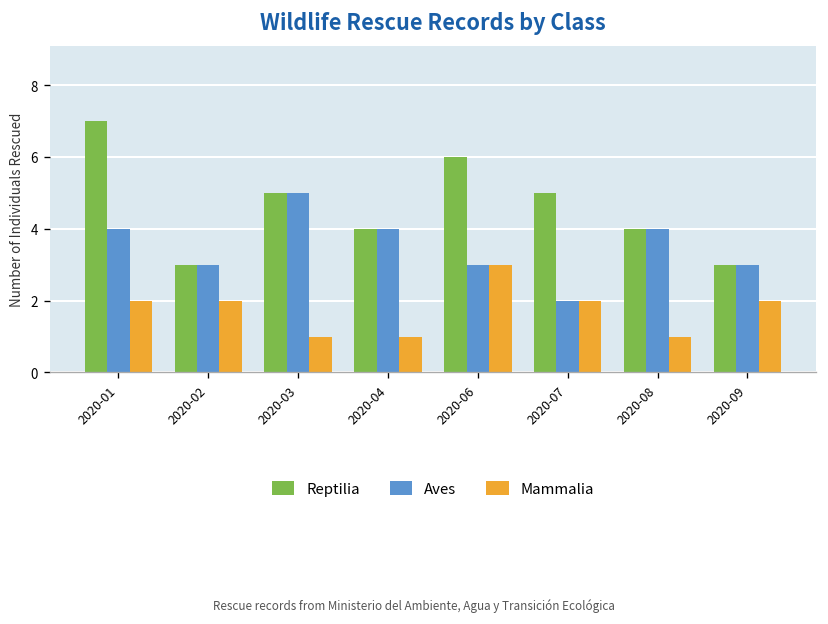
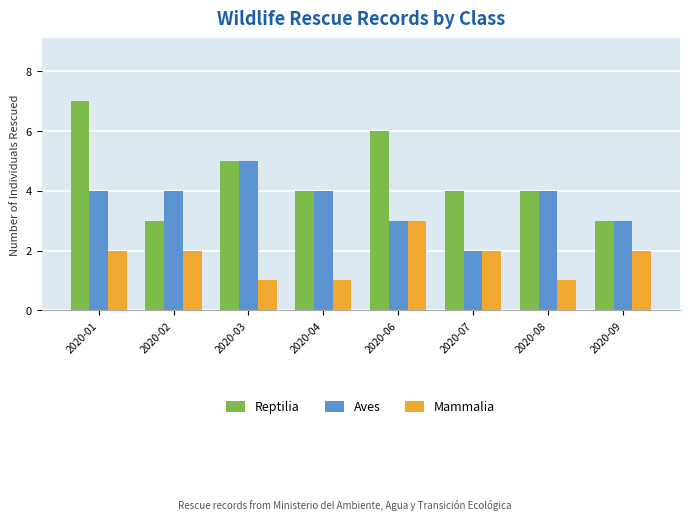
  {
    "Reptilia": {
      "2020-01": 7,
      "2020-02": 3,
      "2020-03": 5,
      "2020-04": 4,
      "2020-06": 6,
-     "2020-07": 5,
+     "2020-07": 4,
      "2020-08": 4,
      "2020-09": 3
    },
    "Aves": {
      "2020-01": 4,
-     "2020-02": 3,
+     "2020-02": 4,
      "2020-03": 5,
      "2020-04": 4,
      "2020-06": 3,
      "2020-07": 2,
      "2020-08": 4,
      "2020-09": 3
    },
    "Mammalia": {
      "2020-01": 2,
      "2020-02": 2,
      "2020-03": 1,
      "2020-04": 1,
      "2020-06": 3,
      "2020-07": 2,
      "2020-08": 1,
      "2020-09": 2
    }
  }
